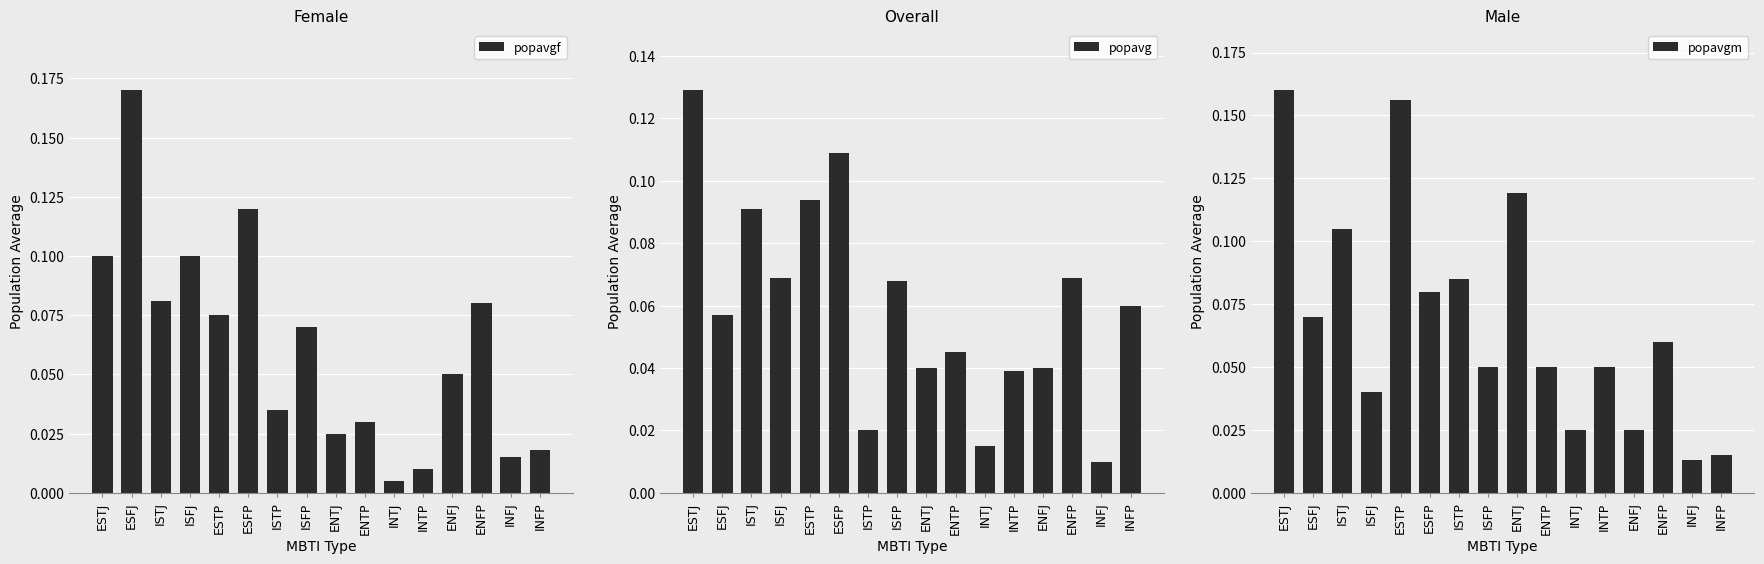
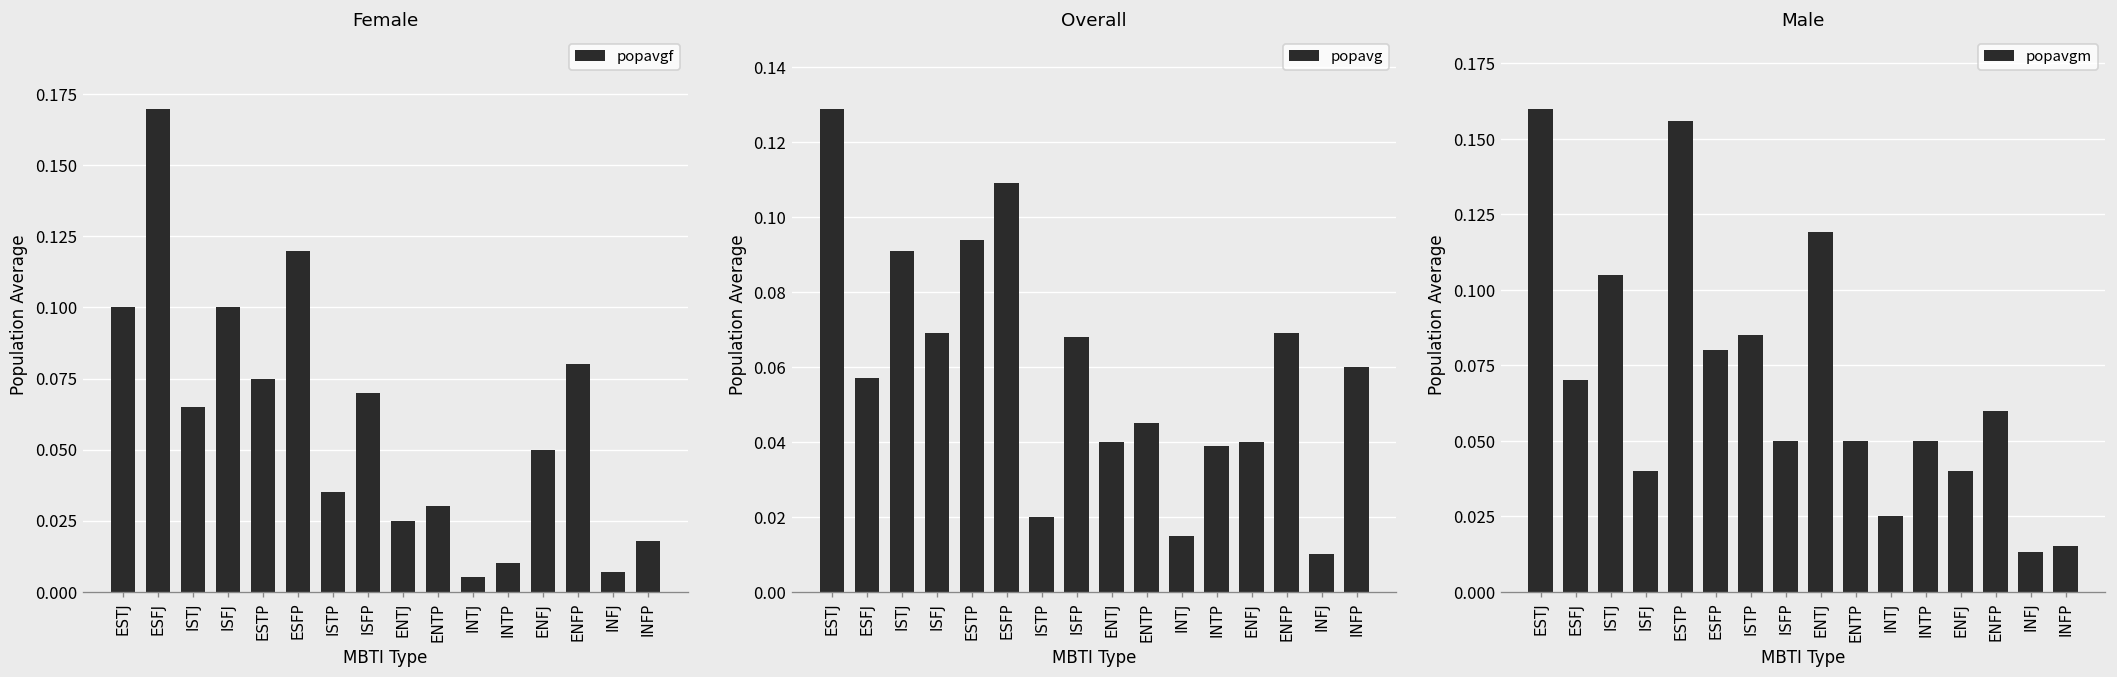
  {
    "Female": {
      "ESTJ": 0.100,
      "ESFJ": 0.170,
-     "ISTJ": 0.081,
+     "ISTJ": 0.065,
      "ISFJ": 0.100,
      "ESTP": 0.075,
      "ESFP": 0.120,
      "ISTP": 0.035,
      "ISFP": 0.070,
      "ENTJ": 0.025,
      "ENTP": 0.030,
      "INTJ": 0.005,
      "INTP": 0.010,
      "ENFJ": 0.050,
      "ENFP": 0.080,
-     "INFJ": 0.015,
+     "INFJ": 0.007,
      "INFP": 0.018
    },
    "Overall": {
      "ESTJ": 0.129,
      "ESFJ": 0.057,
      "ISTJ": 0.091,
      "ISFJ": 0.069,
      "ESTP": 0.094,
      "ESFP": 0.109,
      "ISTP": 0.020,
      "ISFP": 0.068,
      "ENTJ": 0.040,
      "ENTP": 0.045,
      "INTJ": 0.015,
      "INTP": 0.039,
      "ENFJ": 0.040,
      "ENFP": 0.069,
      "INFJ": 0.010,
      "INFP": 0.060
    },
    "Male": {
      "ESTJ": 0.160,
      "ESFJ": 0.070,
      "ISTJ": 0.105,
      "ISFJ": 0.040,
      "ESTP": 0.156,
      "ESFP": 0.080,
      "ISTP": 0.085,
      "ISFP": 0.050,
      "ENTJ": 0.119,
      "ENTP": 0.050,
      "INTJ": 0.025,
      "INTP": 0.050,
-     "ENFJ": 0.025,
+     "ENFJ": 0.040,
      "ENFP": 0.060,
      "INFJ": 0.013,
      "INFP": 0.015
    }
  }
